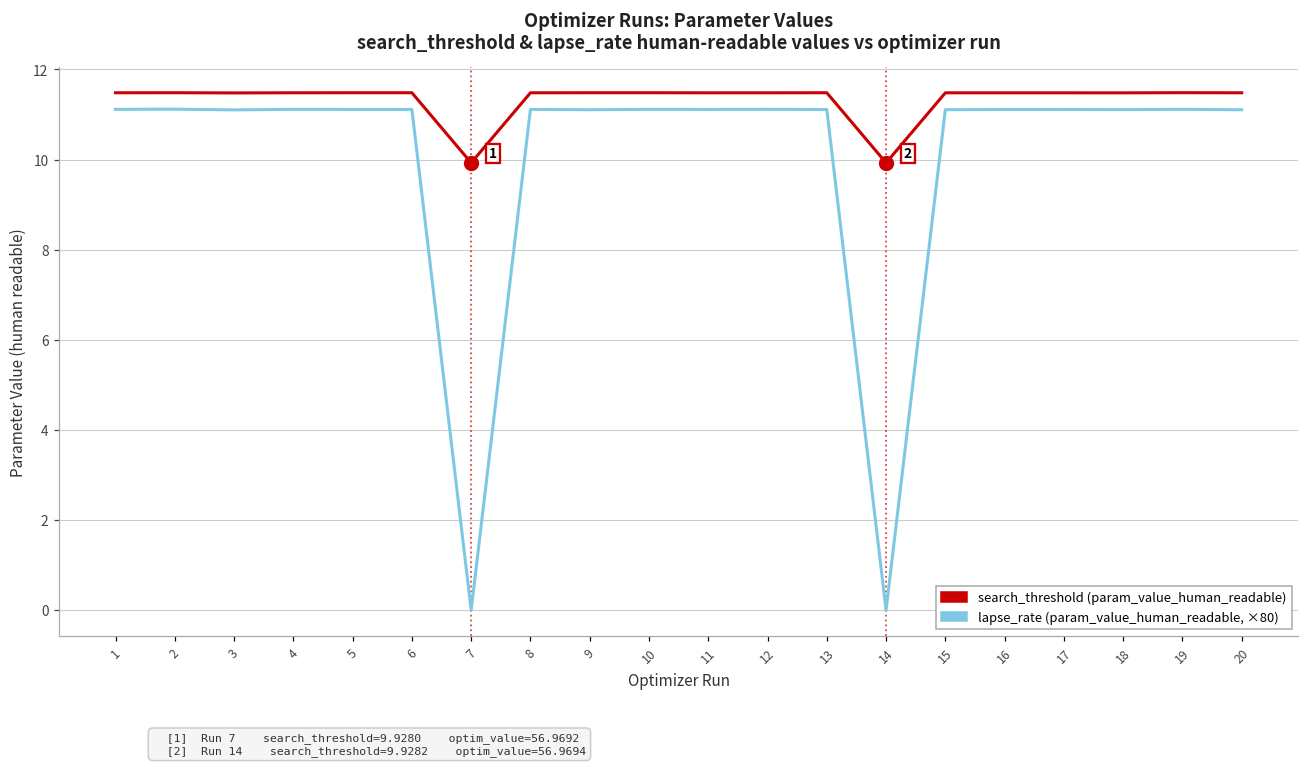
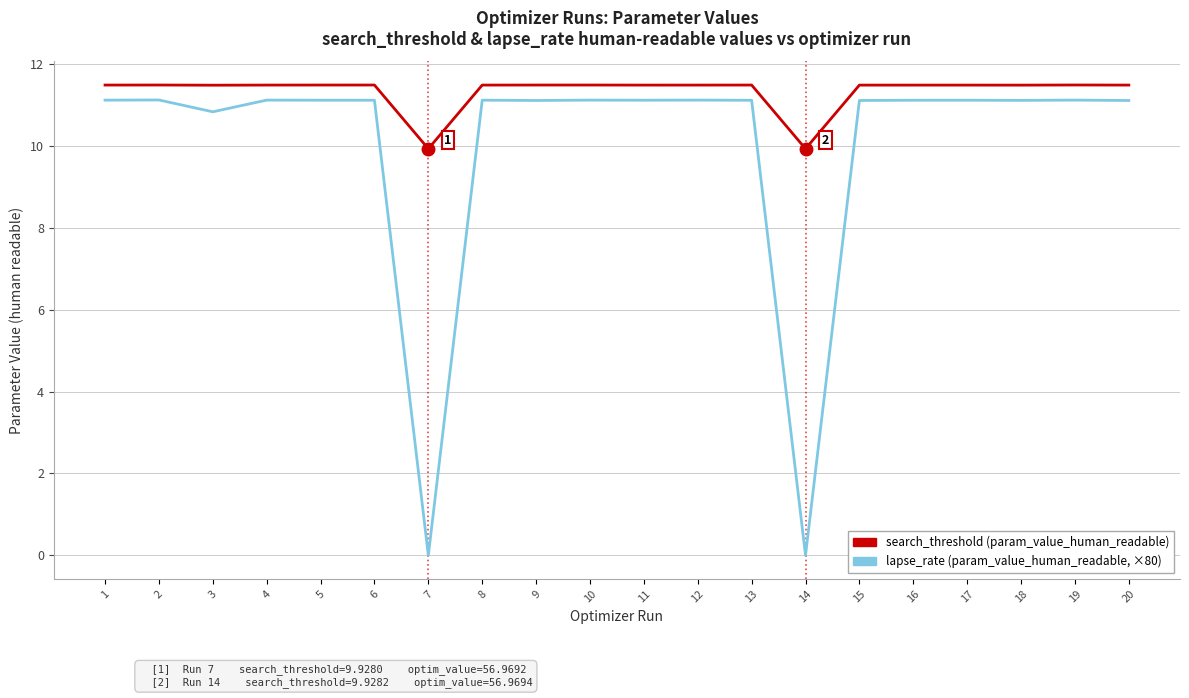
  {
    "lapse_rate (param_value_human_readable, ×80)": {
      "1": 11.1,
      "2": 11.1,
-     "3": 11.1,
+     "3": 10.8,
      "4": 11.1,
      "5": 11.1,
      "6": 11.1,
      "7": 0.0,
      "8": 11.1,
      "9": 11.1,
      "10": 11.1,
      "11": 11.1,
      "12": 11.1,
      "13": 11.1,
      "14": 0.0,
      "15": 11.1,
      "16": 11.1,
      "17": 11.1,
      "18": 11.1,
      "19": 11.1,
      "20": 11.1
    }
  }
